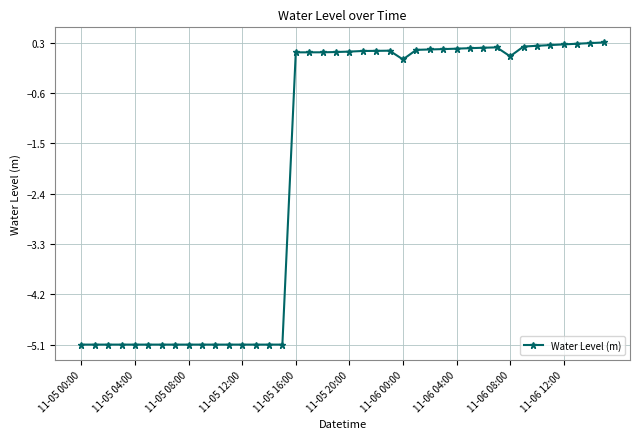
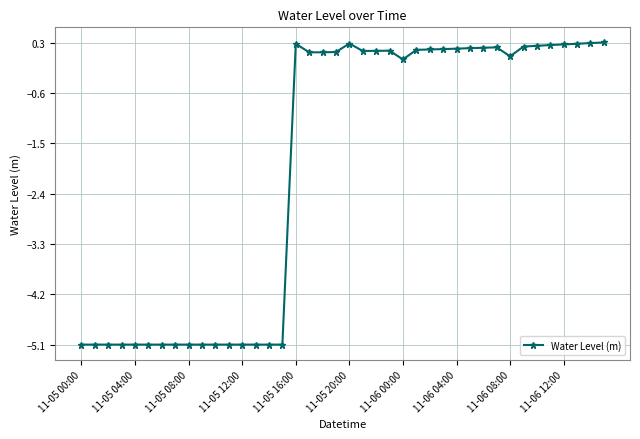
  {
    "11-05 00:00": -5.1,
    "11-05 04:00": -5.1,
    "11-05 08:00": -5.1,
    "11-05 12:00": -5.1,
-   "11-05 16:00": 0.1,
-   "11-05 20:00": 0.1,
+   "11-05 16:00": 0.3,
+   "11-05 20:00": 0.3,
    "11-06 00:00": 0.0,
    "11-06 04:00": 0.2,
    "11-06 08:00": 0.1,
    "11-06 12:00": 0.3
  }
